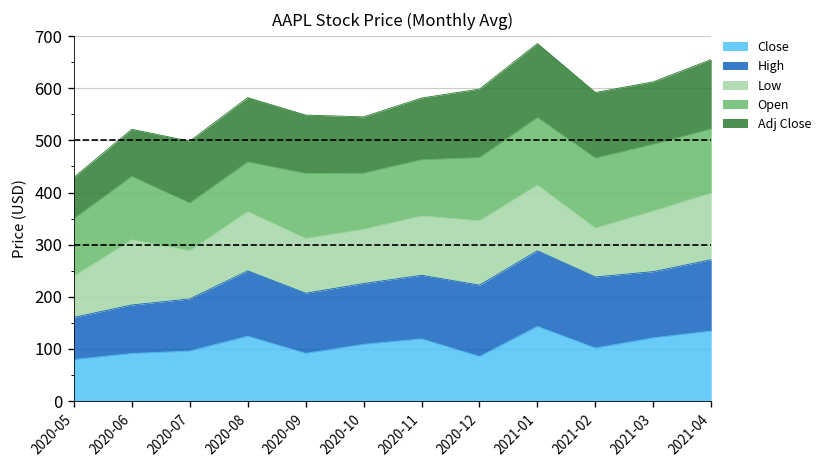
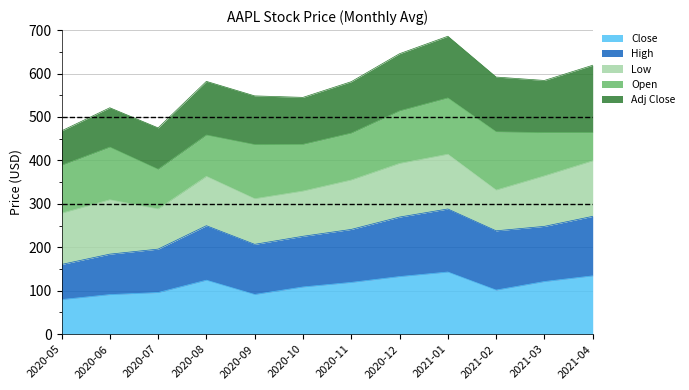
  {
    "Close": {
      "2020-05": 80,
      "2020-06": 90,
      "2020-07": 100,
      "2020-08": 120,
      "2020-09": 90,
      "2020-10": 110,
      "2020-11": 120,
-     "2020-12": 90,
+     "2020-12": 130,
      "2021-01": 140,
      "2021-02": 100,
      "2021-03": 120,
      "2021-04": 130
    },
    "High": {
      "2020-05": 80,
      "2020-06": 90,
      "2020-07": 100,
      "2020-08": 130,
      "2020-09": 120,
      "2020-10": 120,
      "2020-11": 120,
      "2020-12": 140,
      "2021-01": 150,
      "2021-02": 140,
      "2021-03": 130,
      "2021-04": 140
    },
    "Low": {
-     "2020-05": 80,
+     "2020-05": 120,
      "2020-06": 130,
      "2020-07": 90,
      "2020-08": 110,
      "2020-09": 110,
      "2020-10": 100,
      "2020-11": 110,
      "2020-12": 120,
      "2021-01": 130,
      "2021-02": 90,
      "2021-03": 120,
      "2021-04": 130
    },
    "Open": {
      "2020-05": 110,
      "2020-06": 120,
      "2020-07": 90,
      "2020-08": 100,
      "2020-09": 120,
      "2020-10": 110,
      "2020-11": 110,
      "2020-12": 120,
      "2021-01": 130,
      "2021-02": 130,
-     "2021-03": 130,
-     "2021-04": 120
+     "2021-03": 100,
+     "2021-04": 70
    },
    "Adj Close": {
      "2020-05": 80,
      "2020-06": 90,
-     "2020-07": 120,
+     "2020-07": 100,
      "2020-08": 120,
      "2020-09": 110,
      "2020-10": 110,
      "2020-11": 120,
      "2020-12": 130,
      "2021-01": 140,
      "2021-02": 130,
      "2021-03": 120,
-     "2021-04": 130
+     "2021-04": 150
    }
  }
